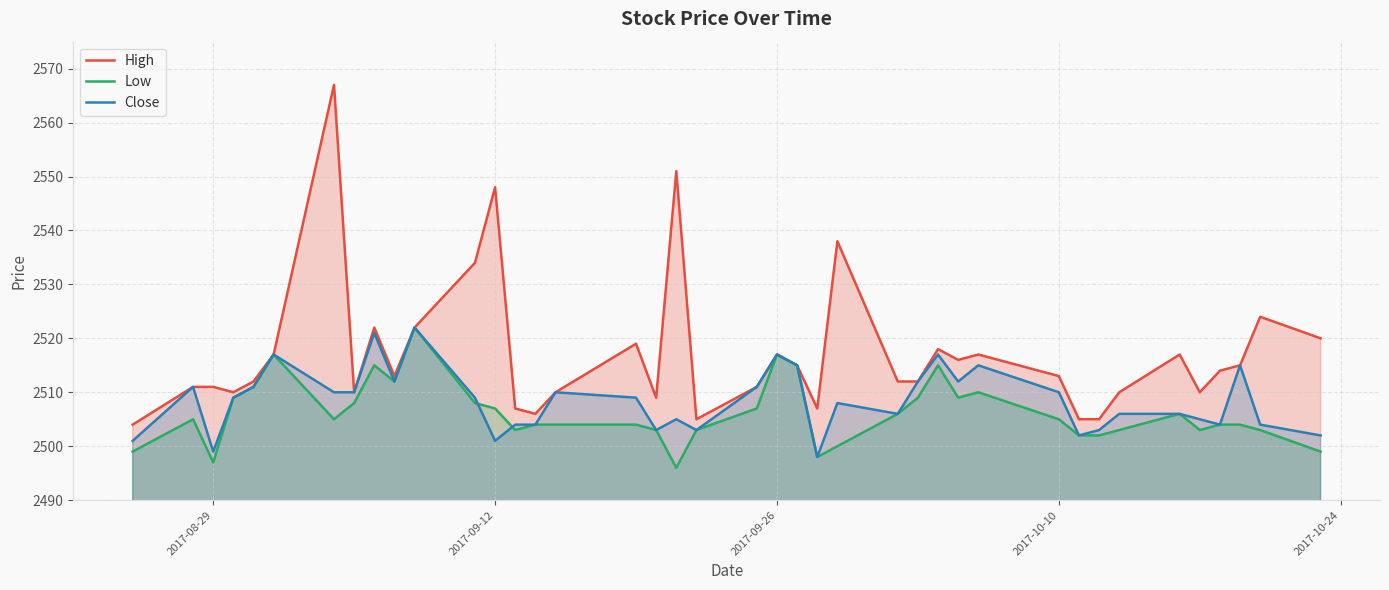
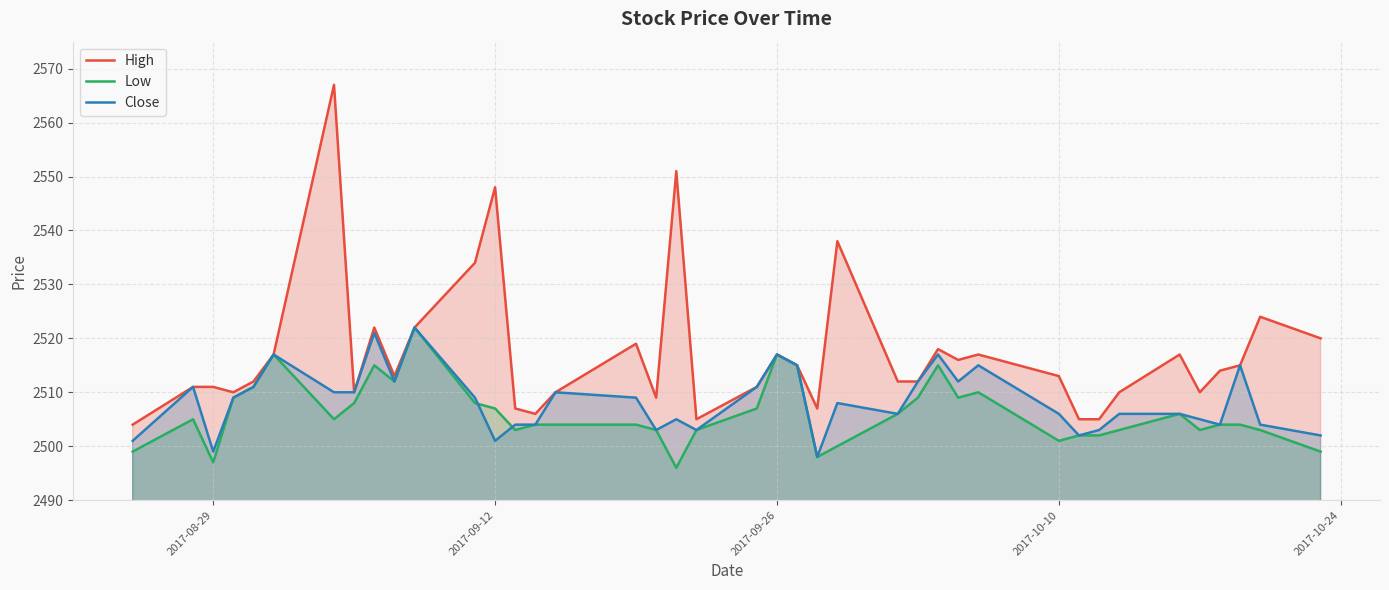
  {
    "High": {
      "2017-08-29": 2511,
      "2017-09-12": 2548,
      "2017-10-10": 2513
    },
    "Low": {
      "2017-08-29": 2497,
      "2017-09-12": 2507,
-     "2017-10-10": 2505
+     "2017-10-10": 2501
    },
    "Close": {
      "2017-08-29": 2499,
      "2017-09-12": 2501,
-     "2017-10-10": 2510
+     "2017-10-10": 2506
    }
  }
